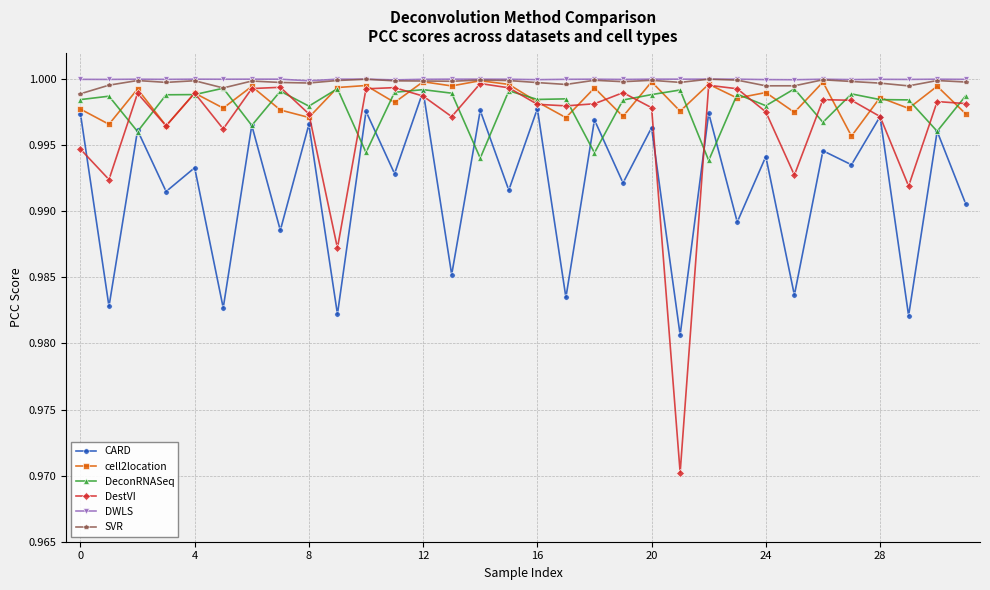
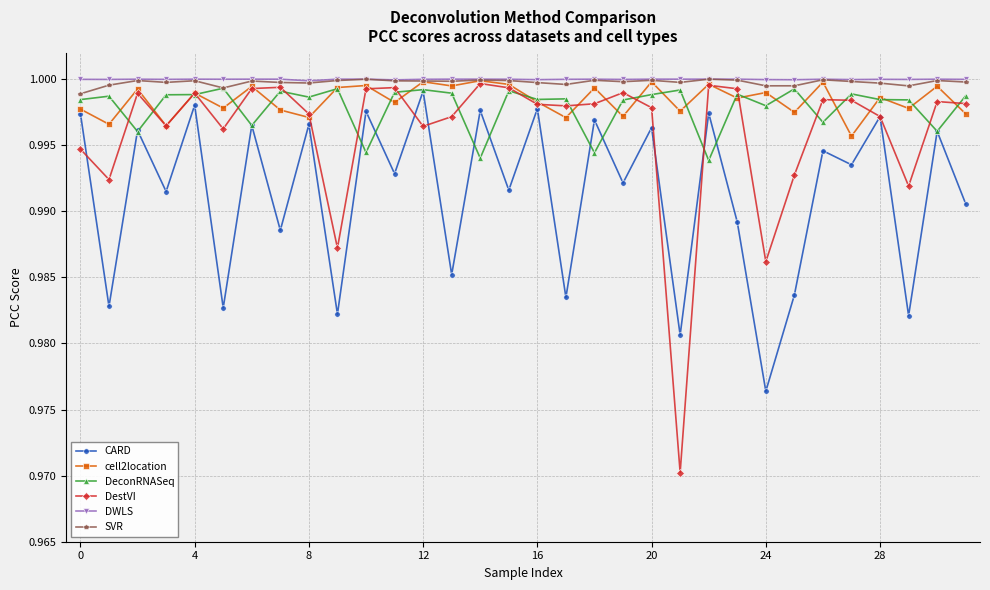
  {
    "CARD": {
      "0": 0.9974,
-     "4": 0.9933,
+     "4": 0.9980,
      "8": 0.9966,
      "16": 0.9978,
      "20": 0.9963,
-     "24": 0.9941
+     "24": 0.9764
    },
    "cell2location": {
      "0": 0.9977,
      "8": 0.9971,
      "24": 0.9990
    },
    "DeconRNASeq": {
      "0": 0.9985,
-     "8": 0.9980,
+     "8": 0.9986,
      "20": 0.9988,
      "24": 0.9980
    },
    "DestVI": {
      "0": 0.9947,
      "8": 0.9974,
-     "12": 0.9987,
+     "12": 0.9964,
      "20": 0.9978,
-     "24": 0.9975
+     "24": 0.9862
    },
    "DWLS": {
      "0": 1.0000,
      "16": 1.0000,
      "24": 1.0000,
      "28": 1.0000
    },
    "SVR": {
      "0": 0.9989,
      "16": 0.9997,
      "24": 0.9995,
      "28": 0.9997
    }
  }
